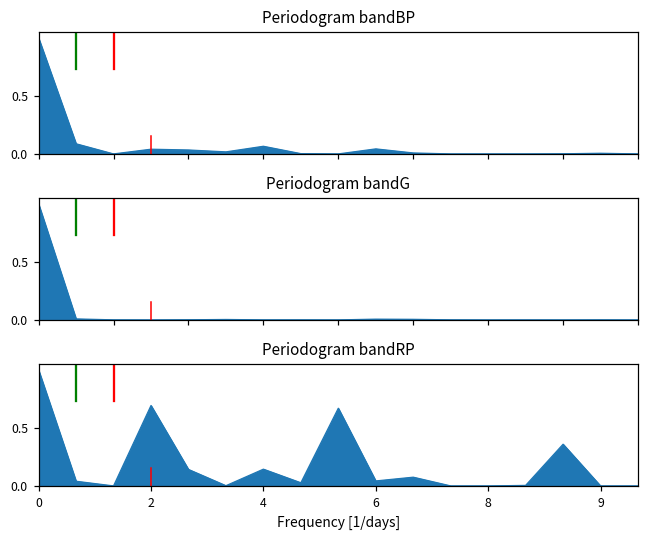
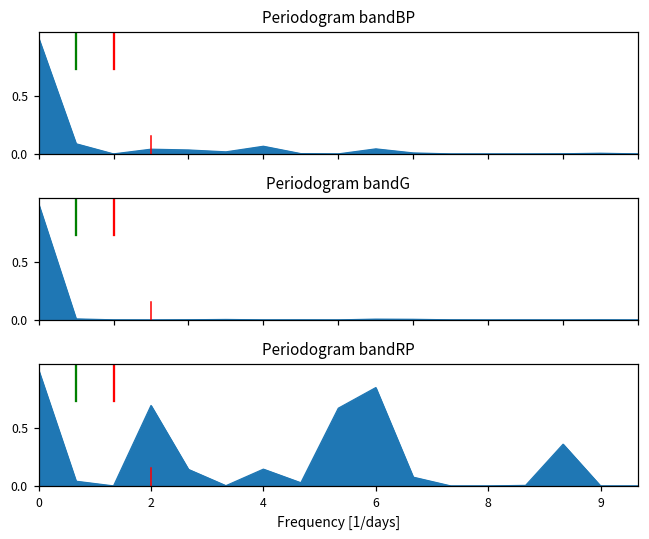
  {
    "Periodogram bandRP": {
      "0": 1.00,
      "2": 0.69,
      "4": 0.14,
-     "6": 0.04,
+     "6": 0.85,
      "8": 0.00,
      "9": 0.00
    }
  }
